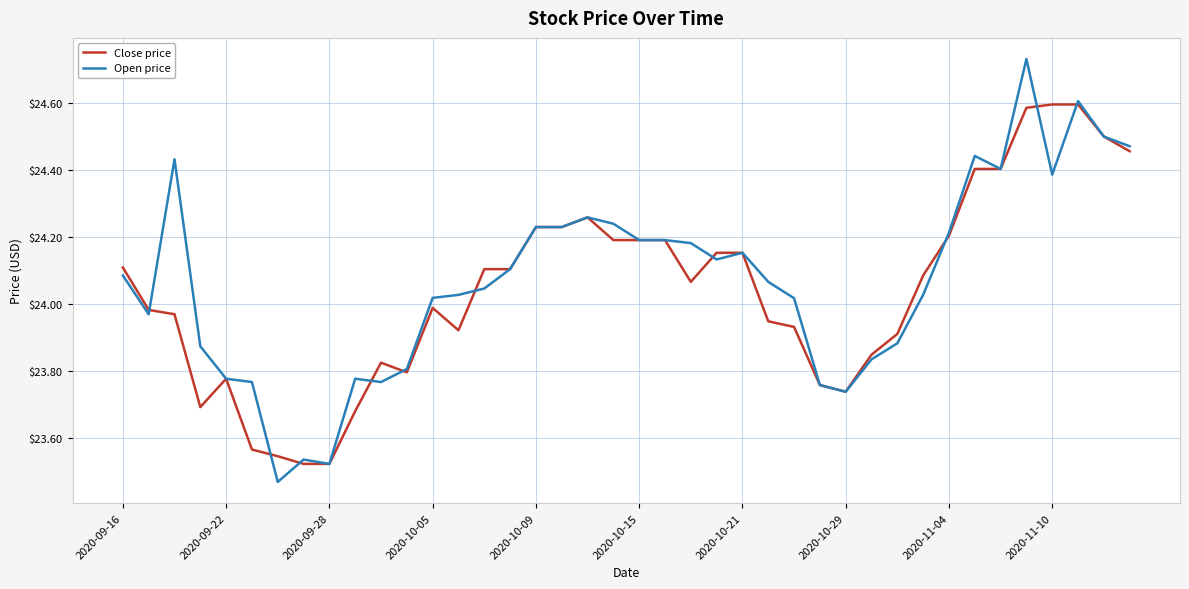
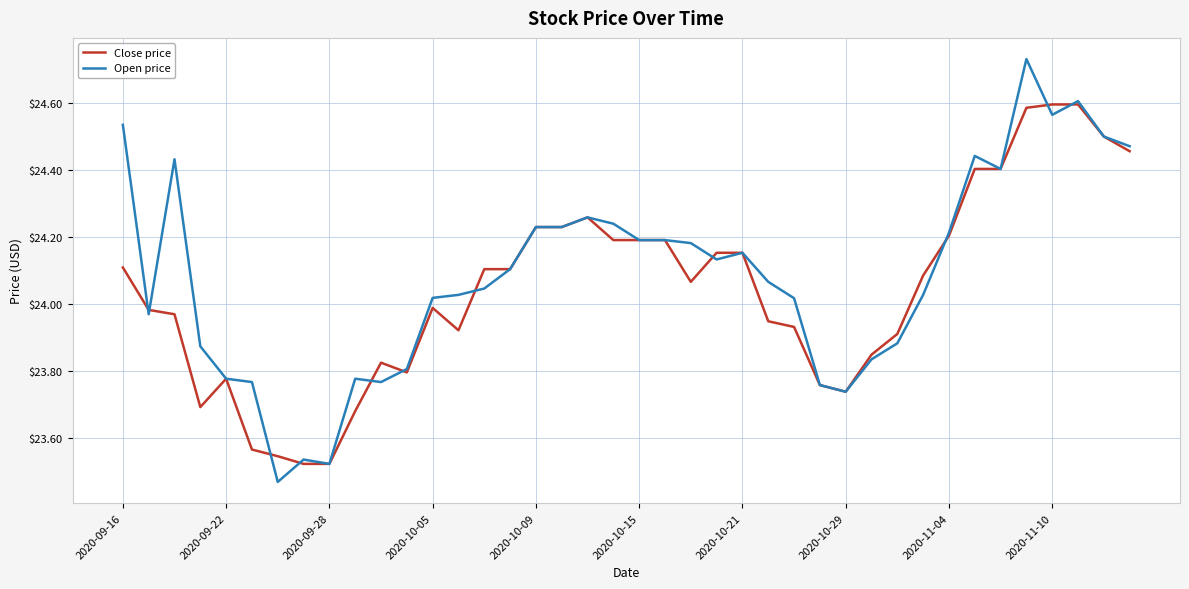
  {
    "Close price": {
      "2020-09-16": "$24.11",
      "2020-10-05": "$23.99",
      "2020-11-04": "$24.20",
      "2020-11-10": "$24.60"
    },
    "Open price": {
-     "2020-09-16": "$24.09",
+     "2020-09-16": "$24.54",
      "2020-10-05": "$24.02",
      "2020-11-04": "$24.21",
-     "2020-11-10": "$24.39"
+     "2020-11-10": "$24.57"
    }
  }
